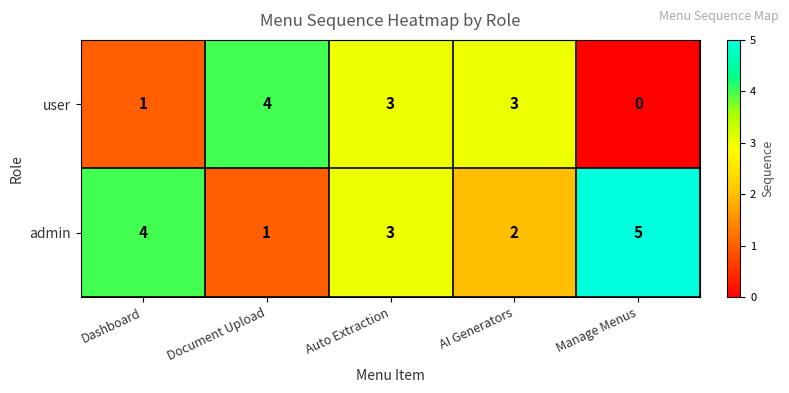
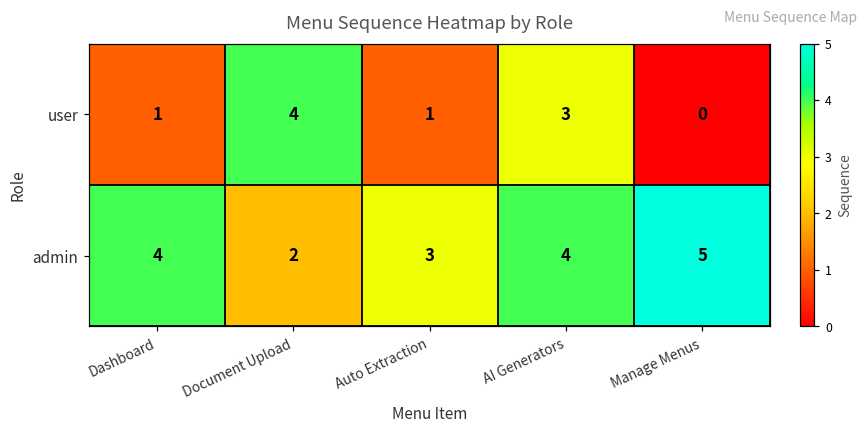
  {
    "user": {
      "Dashboard": 1,
      "Document Upload": 4,
-     "Auto Extraction": 3,
+     "Auto Extraction": 1,
      "AI Generators": 3,
      "Manage Menus": 0
    },
    "admin": {
      "Dashboard": 4,
-     "Document Upload": 1,
+     "Document Upload": 2,
      "Auto Extraction": 3,
-     "AI Generators": 2,
+     "AI Generators": 4,
      "Manage Menus": 5
    }
  }
